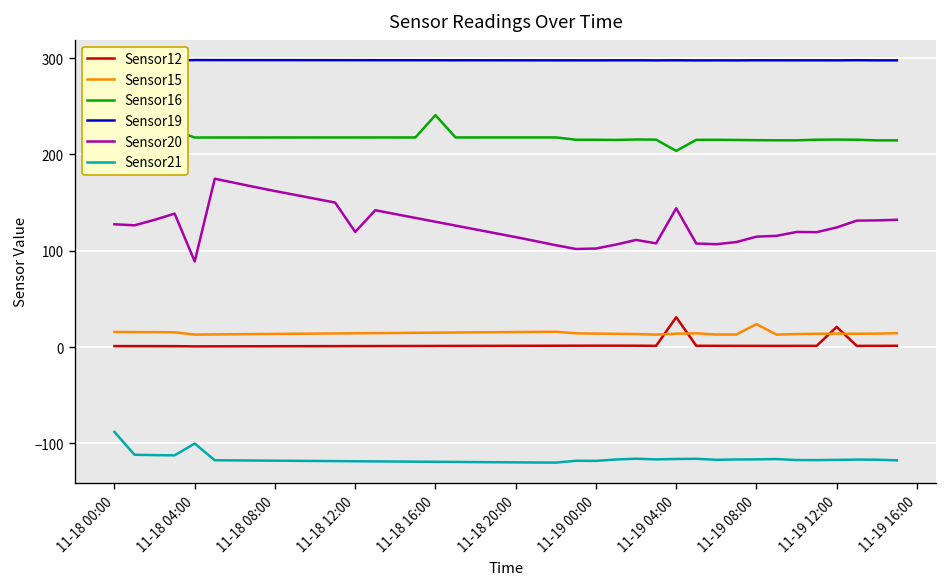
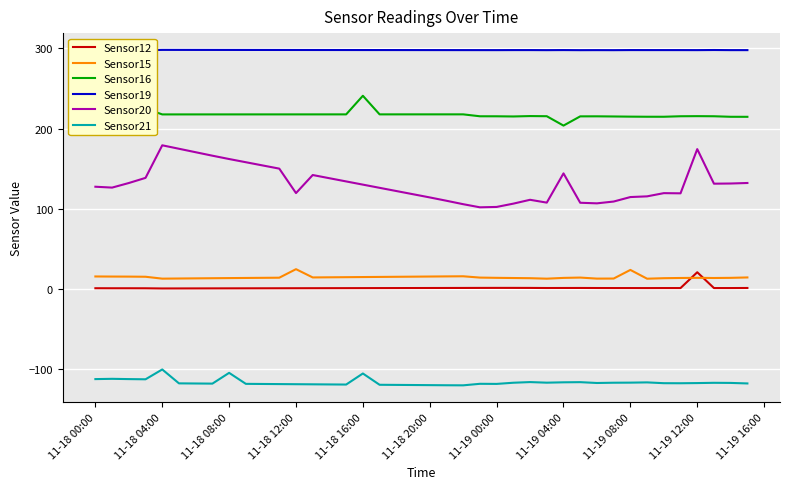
  {
    "Sensor12": {
      "11-18 00:00": 0,
      "11-18 04:00": 0,
      "11-18 08:00": 0,
      "11-18 12:00": 0,
      "11-18 16:00": 0,
      "11-18 20:00": 0,
      "11-19 00:00": 0,
-     "11-19 04:00": 30,
+     "11-19 04:00": 0,
      "11-19 08:00": 0,
      "11-19 12:00": 20
    },
    "Sensor15": {
      "11-18 00:00": 20,
      "11-18 04:00": 10,
      "11-18 08:00": 10,
-     "11-18 12:00": 10,
+     "11-18 12:00": 20,
      "11-18 16:00": 20,
      "11-18 20:00": 20,
      "11-19 00:00": 10,
      "11-19 04:00": 10,
      "11-19 08:00": 20,
      "11-19 12:00": 10
    },
    "Sensor16": {
      "11-18 04:00": 220,
      "11-18 08:00": 220,
      "11-18 12:00": 220,
      "11-18 16:00": 240,
      "11-18 20:00": 220,
      "11-19 00:00": 220,
      "11-19 04:00": 200,
      "11-19 08:00": 210,
      "11-19 12:00": 220
    },
    "Sensor19": {
      "11-18 04:00": 300,
      "11-18 08:00": 300,
      "11-18 12:00": 300,
      "11-18 16:00": 300,
      "11-18 20:00": 300,
      "11-19 00:00": 300,
      "11-19 04:00": 300,
      "11-19 08:00": 300,
      "11-19 12:00": 300
    },
    "Sensor20": {
      "11-18 00:00": 130,
-     "11-18 04:00": 90,
+     "11-18 04:00": 180,
      "11-18 08:00": 160,
      "11-18 12:00": 120,
      "11-18 16:00": 130,
      "11-18 20:00": 110,
      "11-19 00:00": 100,
      "11-19 04:00": 140,
      "11-19 08:00": 110,
-     "11-19 12:00": 120
+     "11-19 12:00": 170
    },
    "Sensor21": {
-     "11-18 00:00": -90,
+     "11-18 00:00": -110,
      "11-18 04:00": -100,
-     "11-18 08:00": -120,
+     "11-18 08:00": -100,
      "11-18 12:00": -120,
-     "11-18 16:00": -120,
+     "11-18 16:00": -110,
      "11-18 20:00": -120,
      "11-19 00:00": -120,
      "11-19 04:00": -120,
      "11-19 08:00": -120,
      "11-19 12:00": -120
    }
  }
